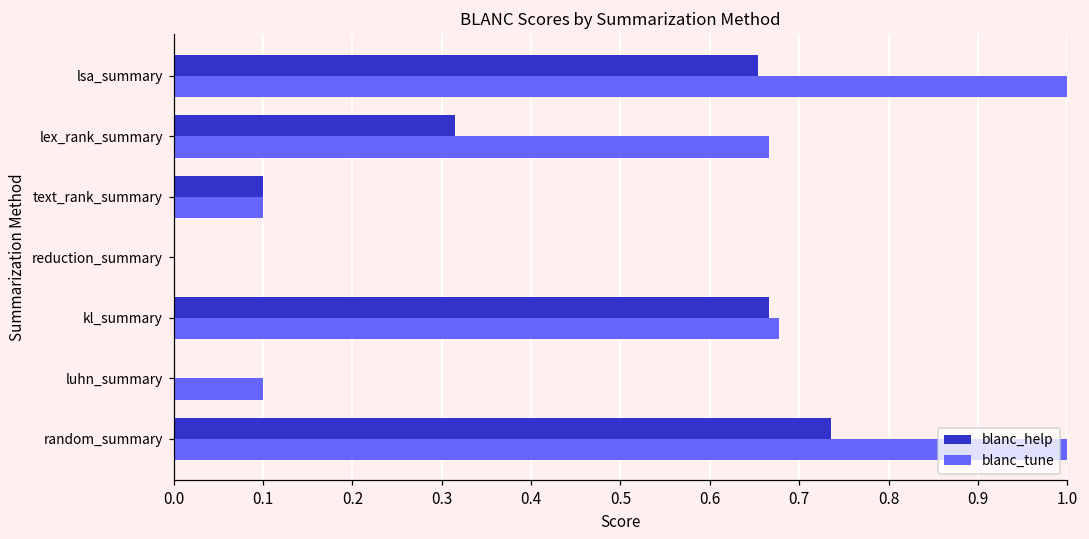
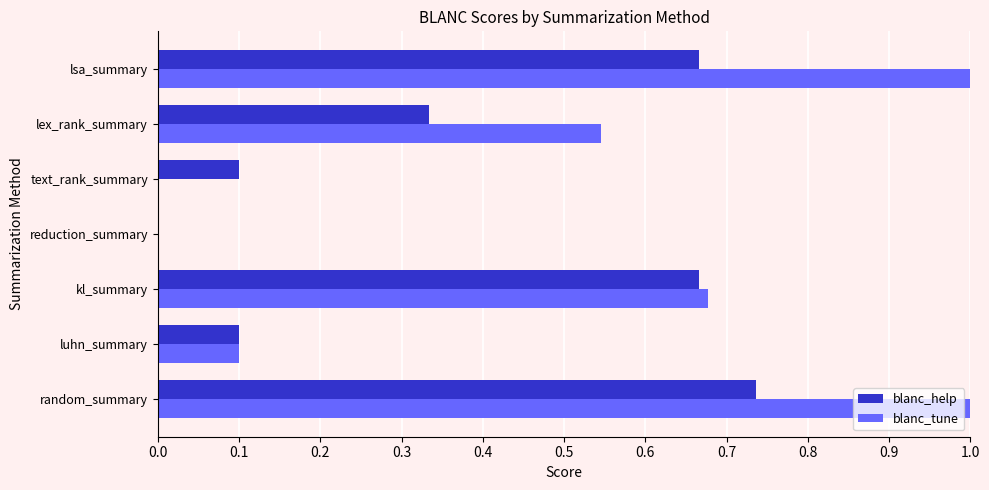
  {
    "blanc_help": {
-     "lsa_summary": 0.65,
-     "lex_rank_summary": 0.31,
+     "lsa_summary": 0.67,
+     "lex_rank_summary": 0.33,
      "text_rank_summary": 0.10,
      "reduction_summary": 0.00,
      "kl_summary": 0.67,
-     "luhn_summary": 0.0,
+     "luhn_summary": 0.1,
      "random_summary": 0.74
    },
    "blanc_tune": {
      "lsa_summary": 1.00,
-     "lex_rank_summary": 0.67,
-     "text_rank_summary": 0.1,
+     "lex_rank_summary": 0.55,
+     "text_rank_summary": 0.0,
      "reduction_summary": 0.00,
      "kl_summary": 0.68,
      "luhn_summary": 0.10,
      "random_summary": 1.00
    }
  }
